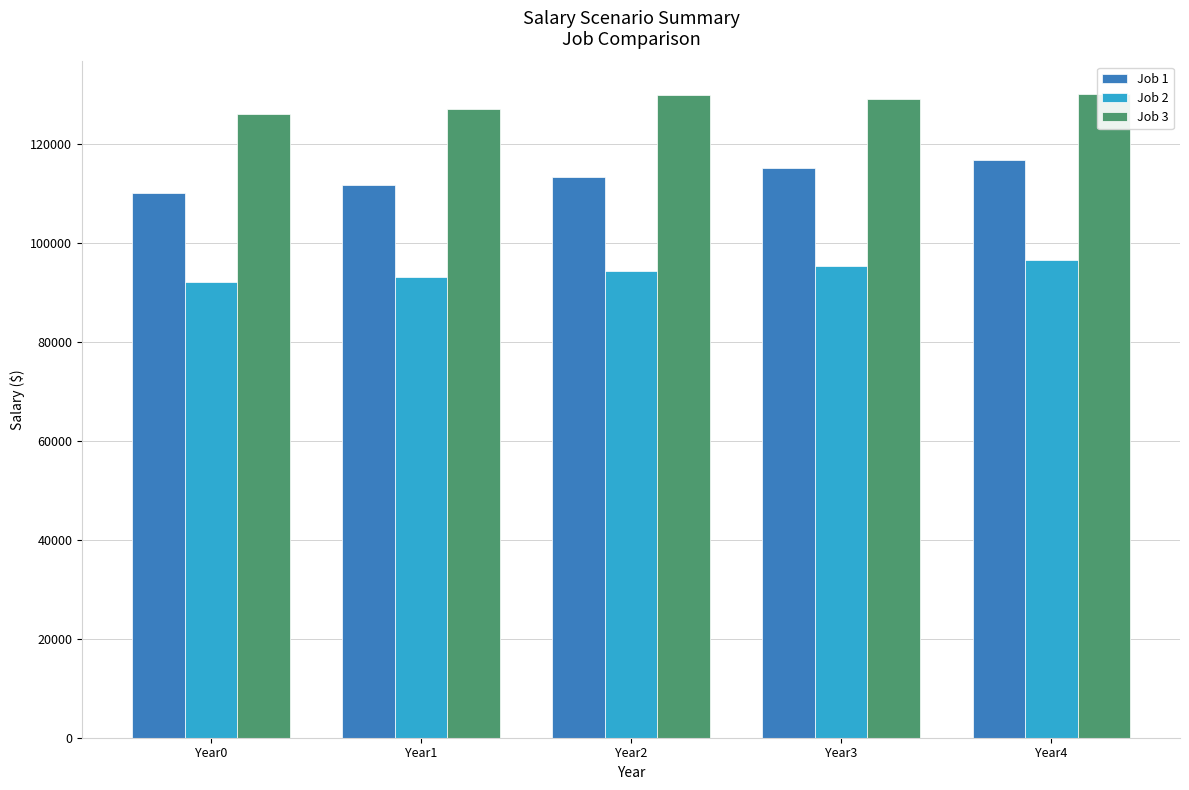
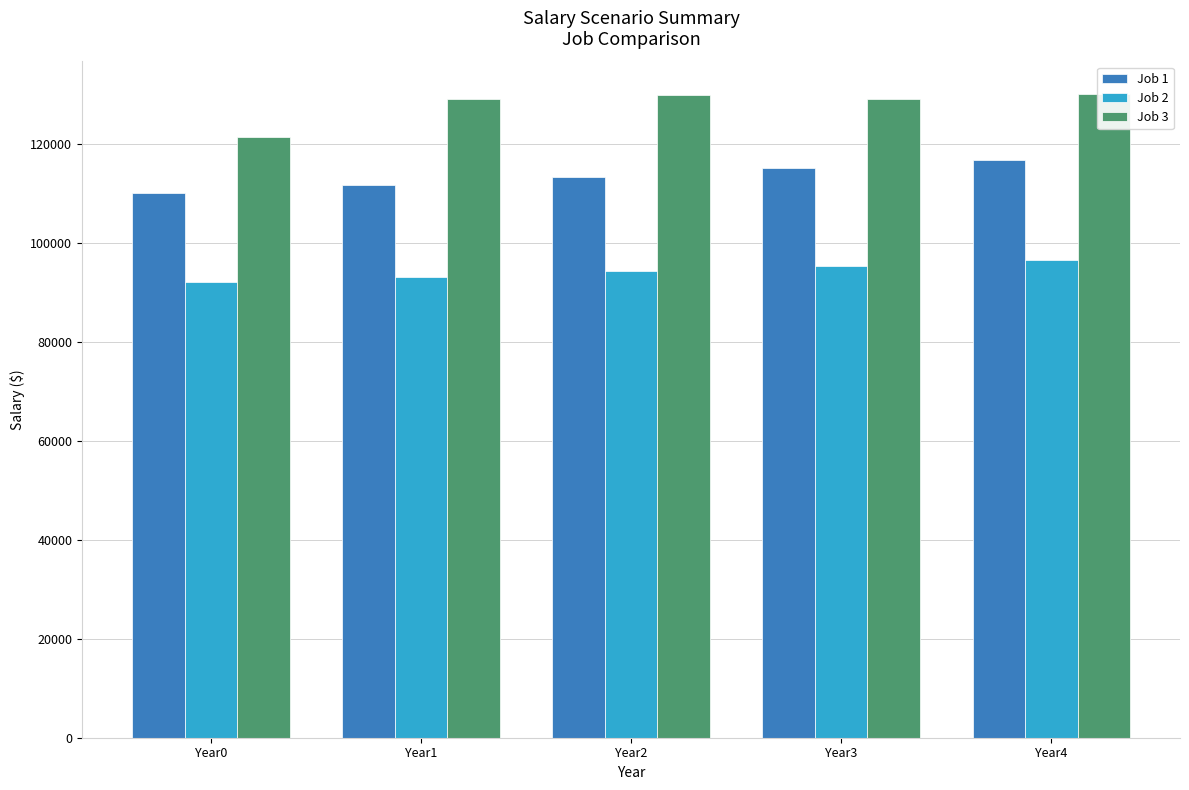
  {
    "Job 3": {
-     "Year0": 126000,
-     "Year1": 127000,
+     "Year0": 121000,
+     "Year1": 129000,
      "Year2": 130000,
      "Year3": 129000
    }
  }
